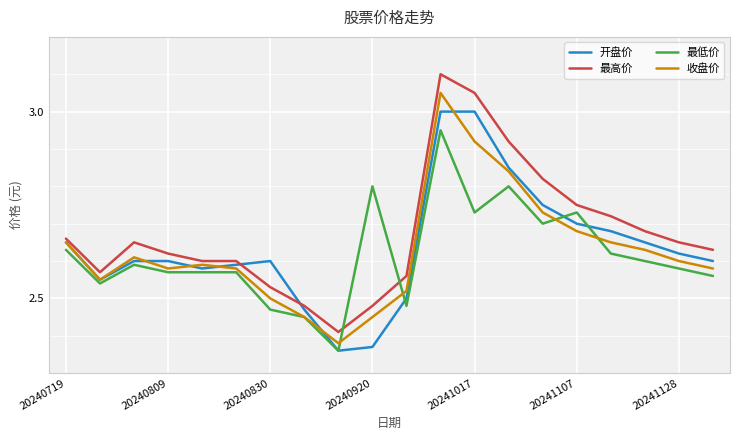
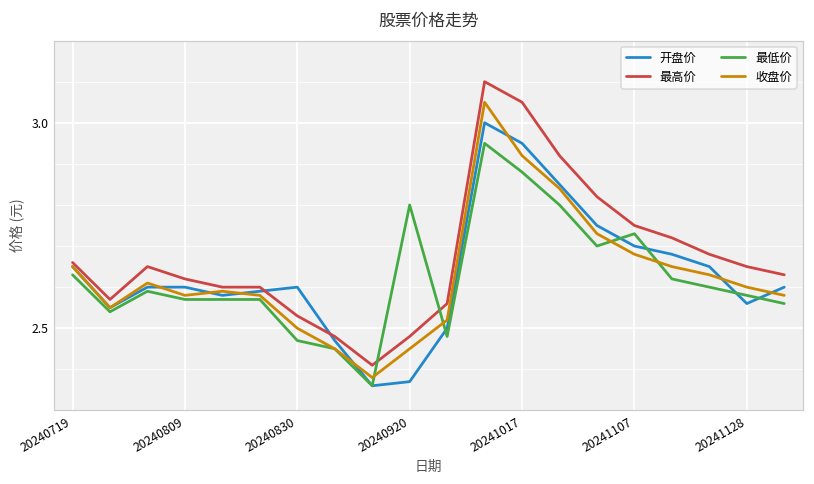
  {
    "开盘价": {
      "20240809": 2.60,
      "20240830": 2.60,
      "20240920": 2.37,
-     "20241017": 3.00,
+     "20241017": 2.95,
      "20241107": 2.70,
-     "20241128": 2.62
+     "20241128": 2.56
    },
    "最高价": {
      "20240719": 2.66,
      "20240809": 2.62,
      "20240830": 2.53,
      "20240920": 2.48,
      "20241017": 3.05,
      "20241107": 2.75,
      "20241128": 2.65
    },
    "最低价": {
      "20240719": 2.63,
      "20240809": 2.57,
      "20240830": 2.47,
      "20240920": 2.80,
-     "20241017": 2.73,
+     "20241017": 2.88,
      "20241107": 2.73,
      "20241128": 2.58
    },
    "收盘价": {
      "20240809": 2.58,
      "20240830": 2.50,
      "20240920": 2.45,
      "20241017": 2.92,
      "20241107": 2.68,
      "20241128": 2.60
    }
  }
